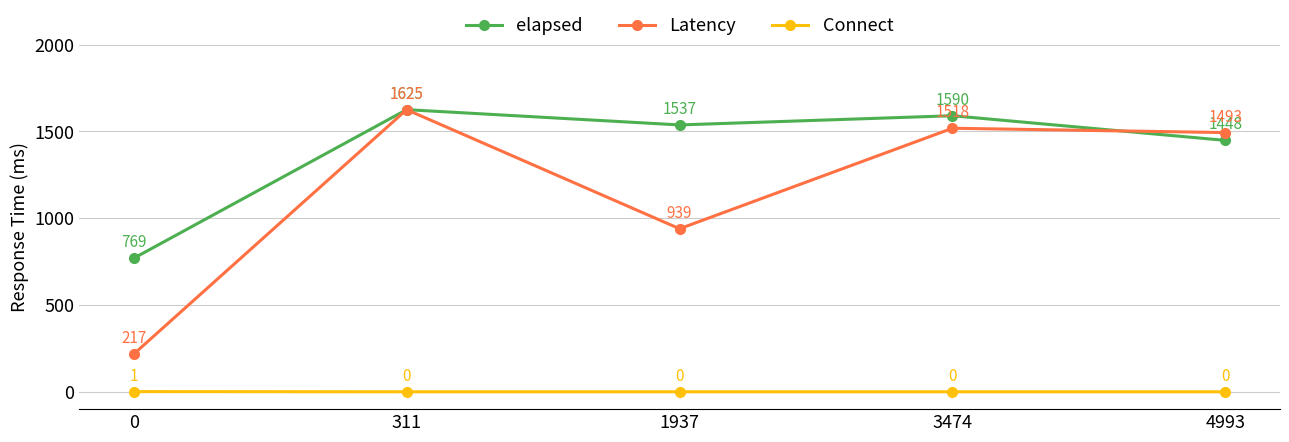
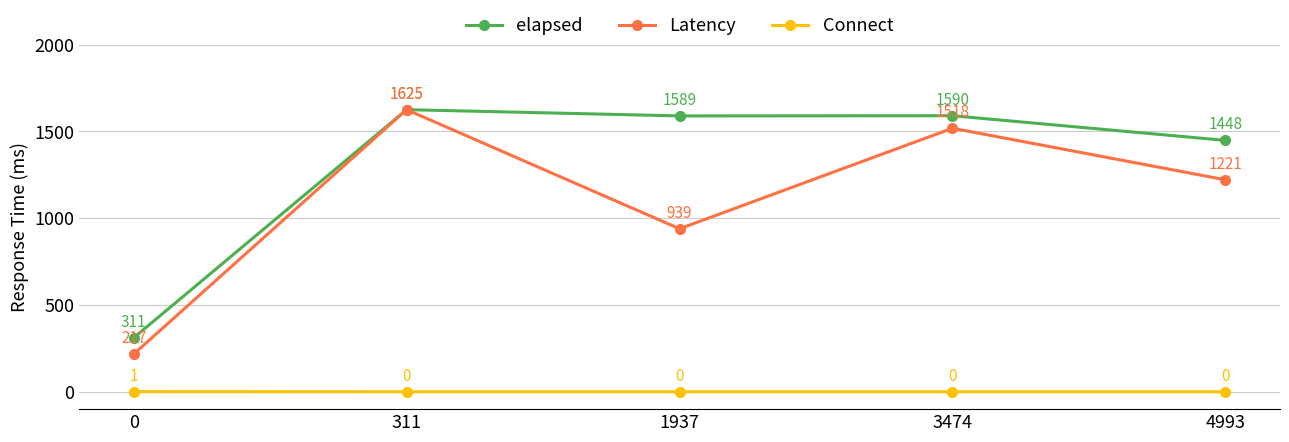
  {
    "elapsed": {
-     "0": 769,
-     "1937": 1537,
+     "0": 311,
+     "1937": 1589,
      "4993": 1448
    },
    "Latency": {
      "1937": 939,
-     "4993": 1493
+     "4993": 1221
    },
    "Connect": {
      "0": 1,
      "311": 0,
      "1937": 0,
      "3474": 0,
      "4993": 0
    }
  }
